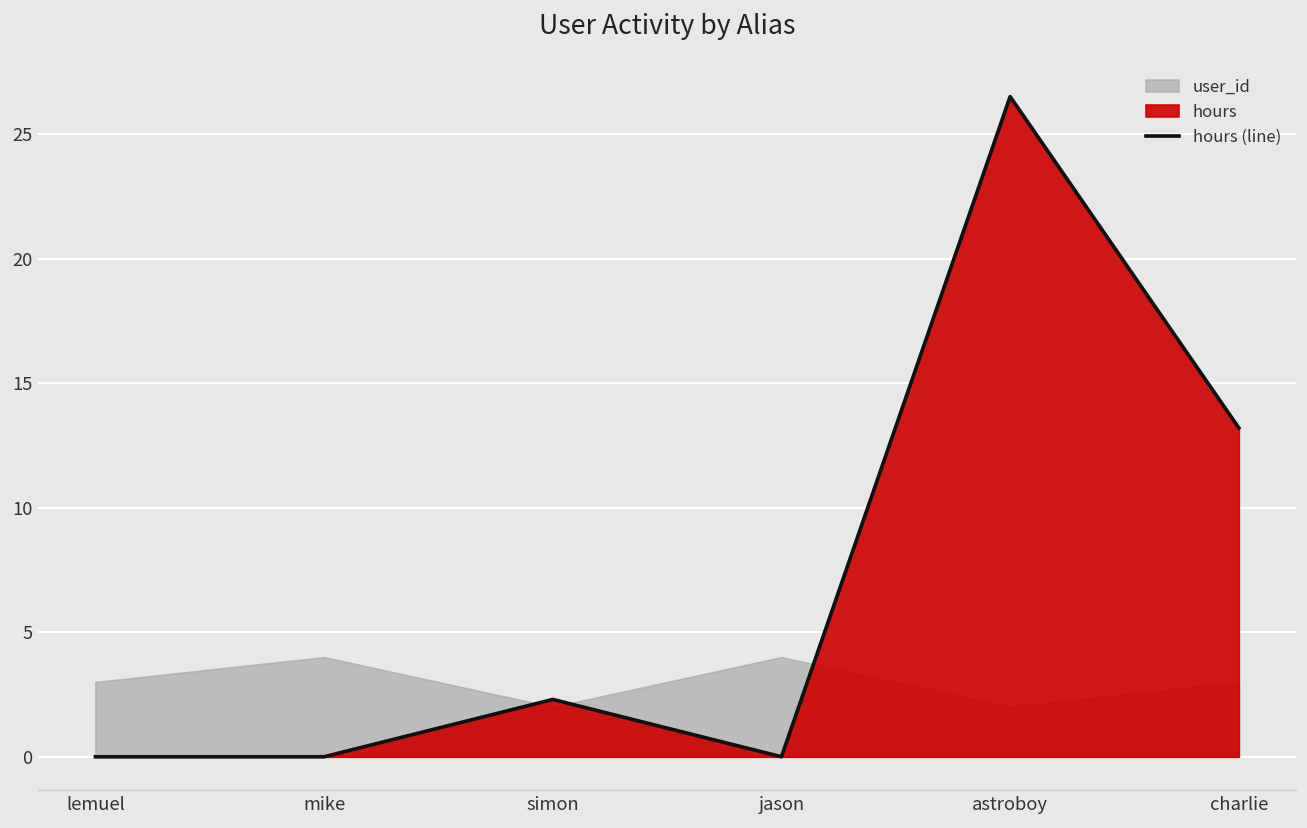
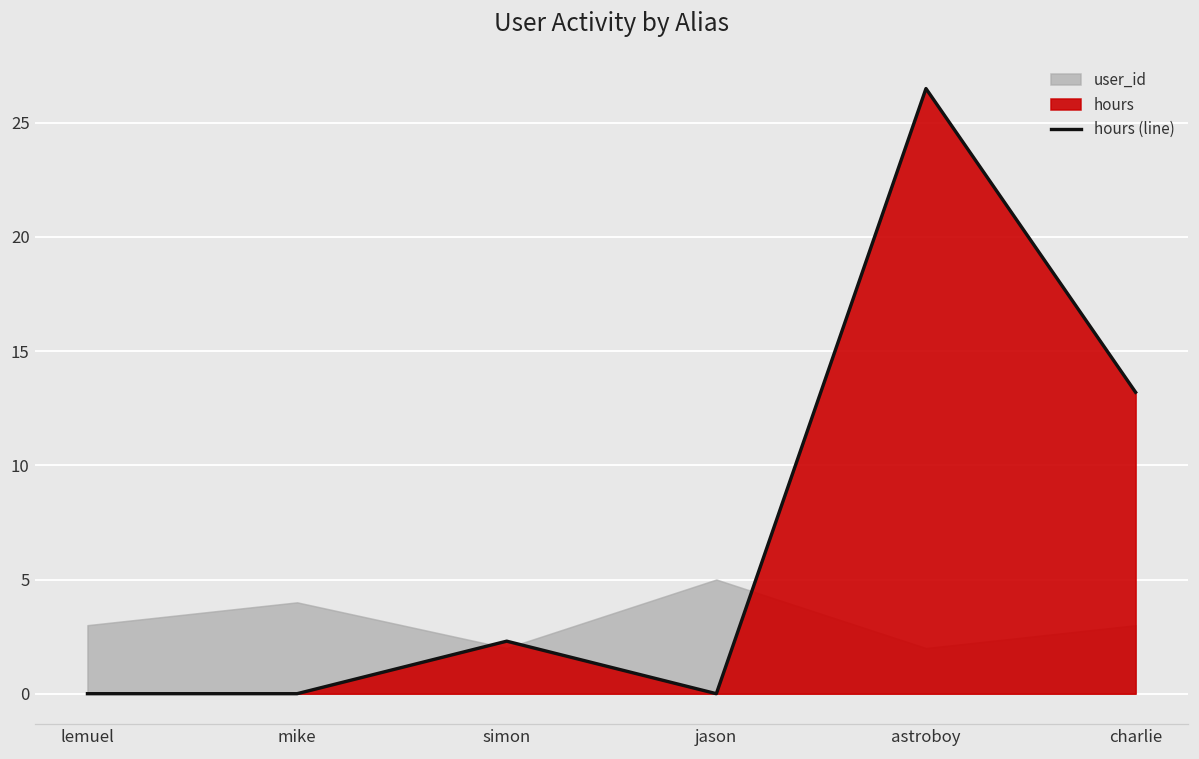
  {
    "user_id": {
      "lemuel": 3,
      "mike": 4,
      "simon": 2,
-     "jason": 4,
+     "jason": 5,
      "astroboy": 2,
      "charlie": 3
    },
    "hours": {
      "lemuel": 0,
      "mike": 0,
      "simon": 2.3,
      "jason": 0,
      "astroboy": 26.5,
      "charlie": 13.2
    }
  }
